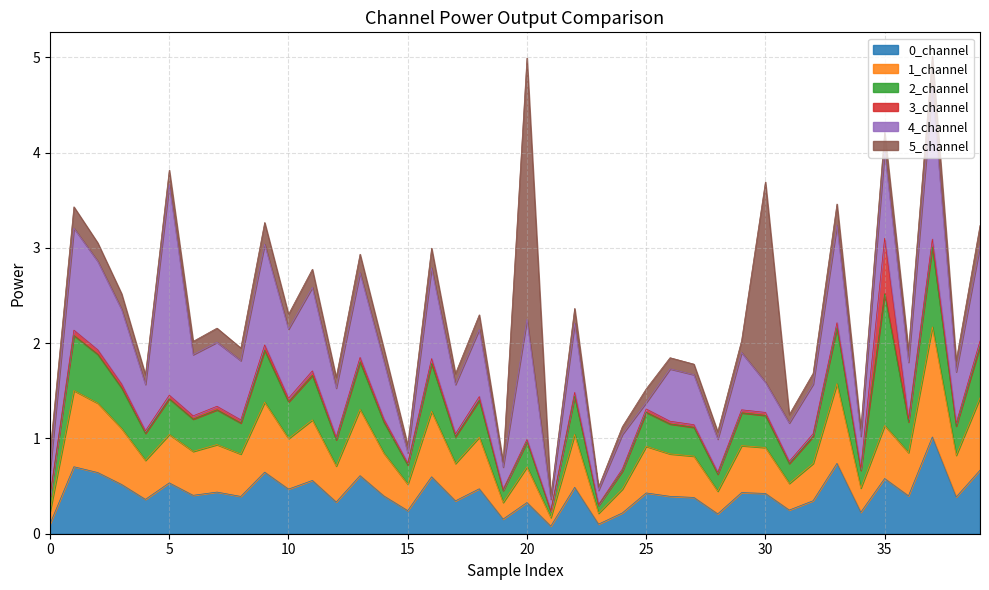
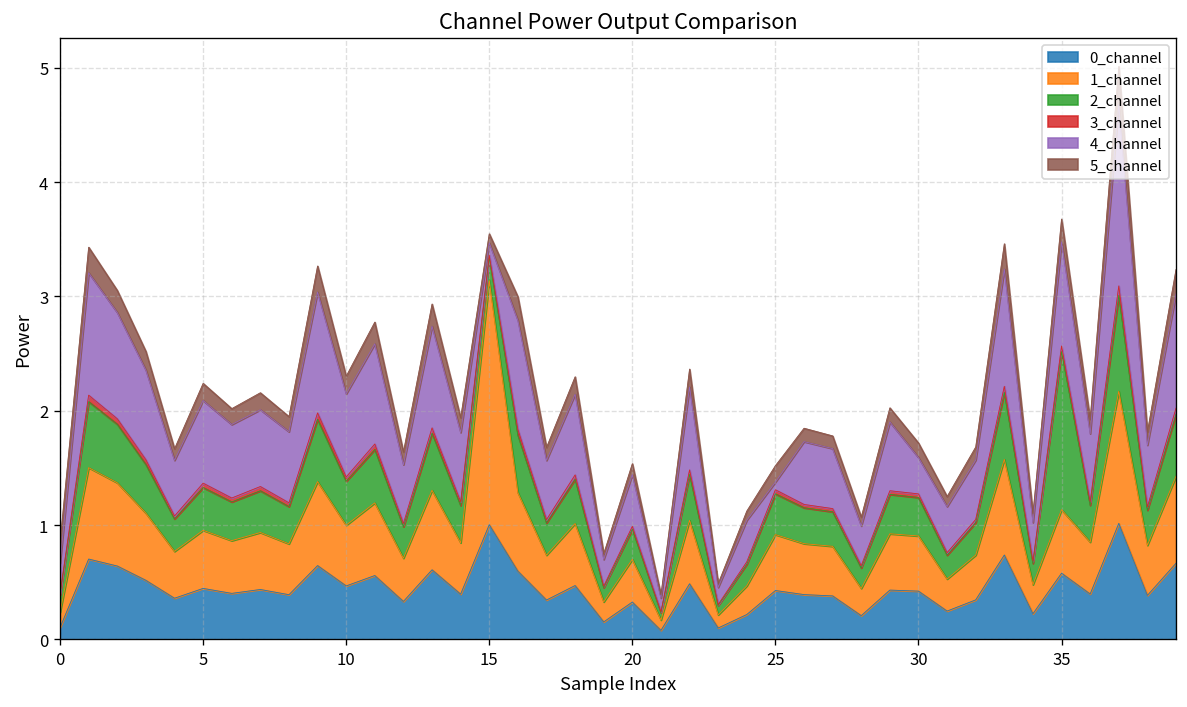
  {
    "0_channel": {
      "0": 0.1,
-     "5": 0.5,
+     "5": 0.4,
      "10": 0.5,
-     "15": 0.2,
+     "15": 1.0,
      "20": 0.3,
      "25": 0.4,
      "30": 0.4,
      "35": 0.6
    },
    "1_channel": {
      "0": 0.1,
      "5": 0.5,
      "10": 0.5,
-     "15": 0.3,
+     "15": 2.1,
      "20": 0.4,
      "25": 0.5,
      "30": 0.5,
      "35": 0.6
    },
    "2_channel": {
      "5": 0.4,
      "10": 0.4,
      "25": 0.4,
      "30": 0.3,
      "35": 1.4
    },
    "3_channel": {
      "5": 0.0,
      "10": 0.0,
      "25": 0.0,
      "30": 0.0,
-     "35": 0.6
+     "35": 0.0
    },
    "4_channel": {
      "0": 0.3,
-     "5": 2.2,
+     "5": 0.7,
      "10": 0.7,
      "15": 0.1,
-     "20": 1.3,
+     "20": 0.5,
      "25": 0.1,
      "30": 0.3
    },
    "5_channel": {
      "0": 0.2,
      "5": 0.2,
      "10": 0.2,
      "15": 0.1,
-     "20": 2.7,
+     "20": 0.1,
      "25": 0.1,
-     "30": 2.1
+     "30": 0.1
    }
  }
